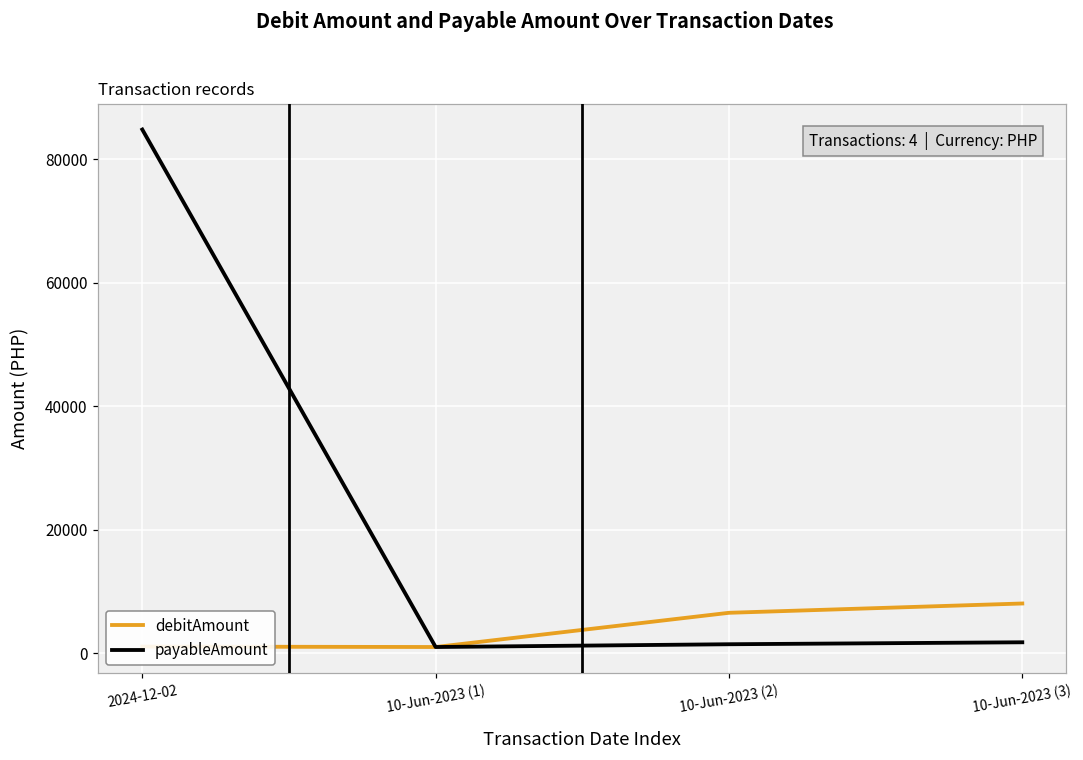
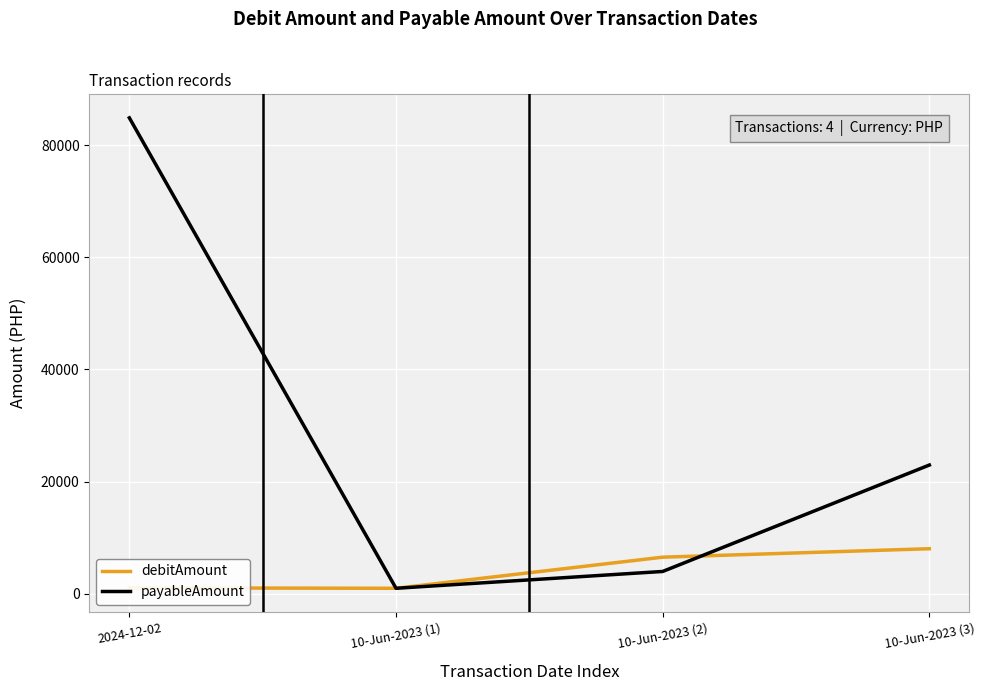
  {
    "debitAmount": {
      "10-Jun-2023 (2)": 7000,
      "10-Jun-2023 (3)": 8000
    },
    "payableAmount": {
      "2024-12-02": 85000,
-     "10-Jun-2023 (2)": 1000,
-     "10-Jun-2023 (3)": 2000
+     "10-Jun-2023 (2)": 4000,
+     "10-Jun-2023 (3)": 23000
    }
  }
